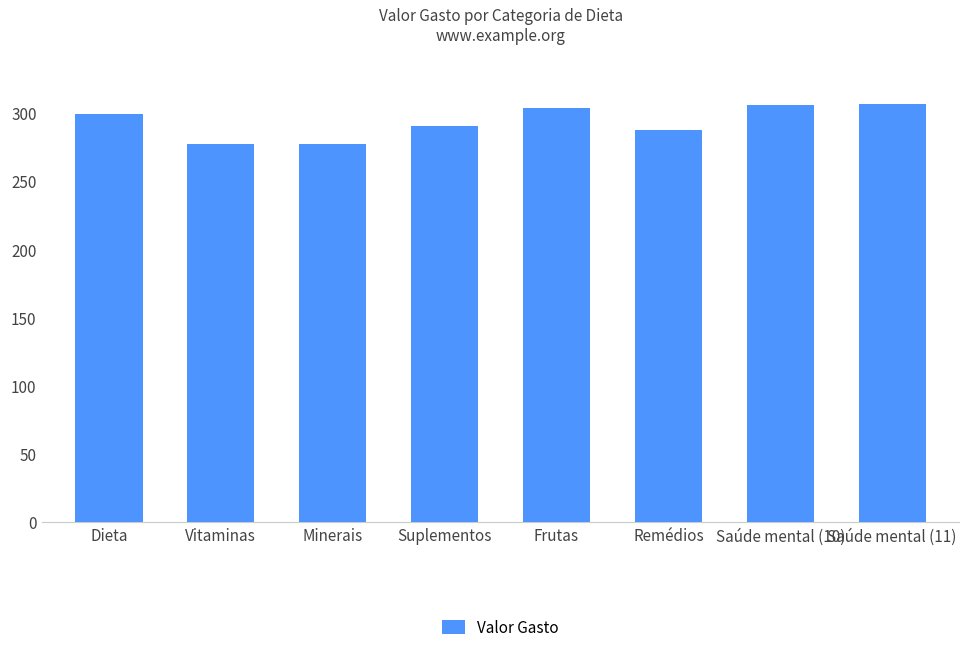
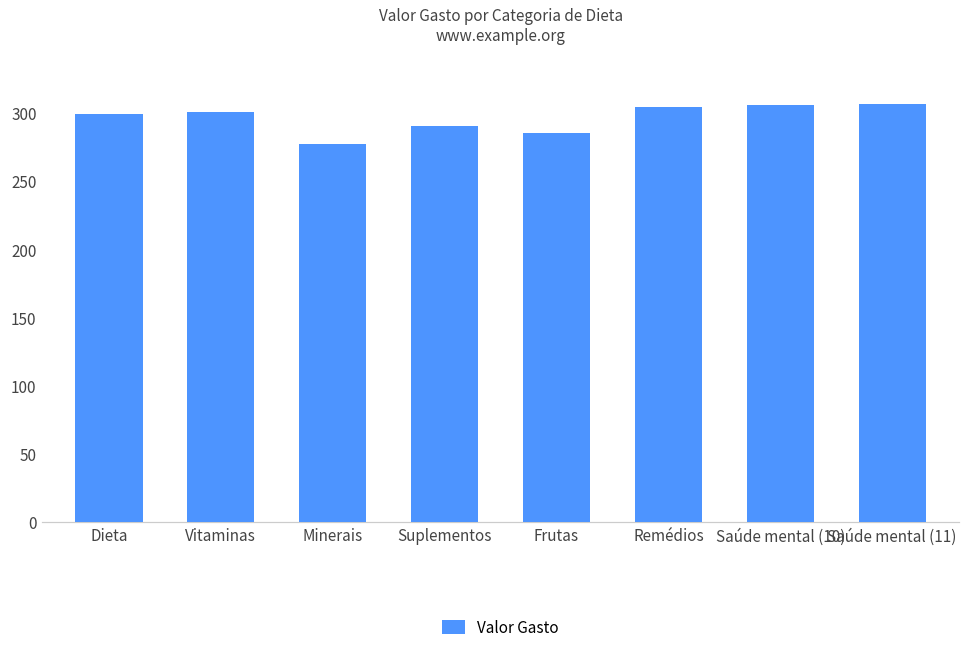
  {
    "Dieta": 300,
-   "Vitaminas": 278,
+   "Vitaminas": 301,
    "Minerais": 278,
    "Suplementos": 291,
-   "Frutas": 304,
-   "Remédios": 288,
+   "Frutas": 286,
+   "Remédios": 305,
    "Saúde mental (10)": 306,
    "Saúde mental (11)": 307
  }
